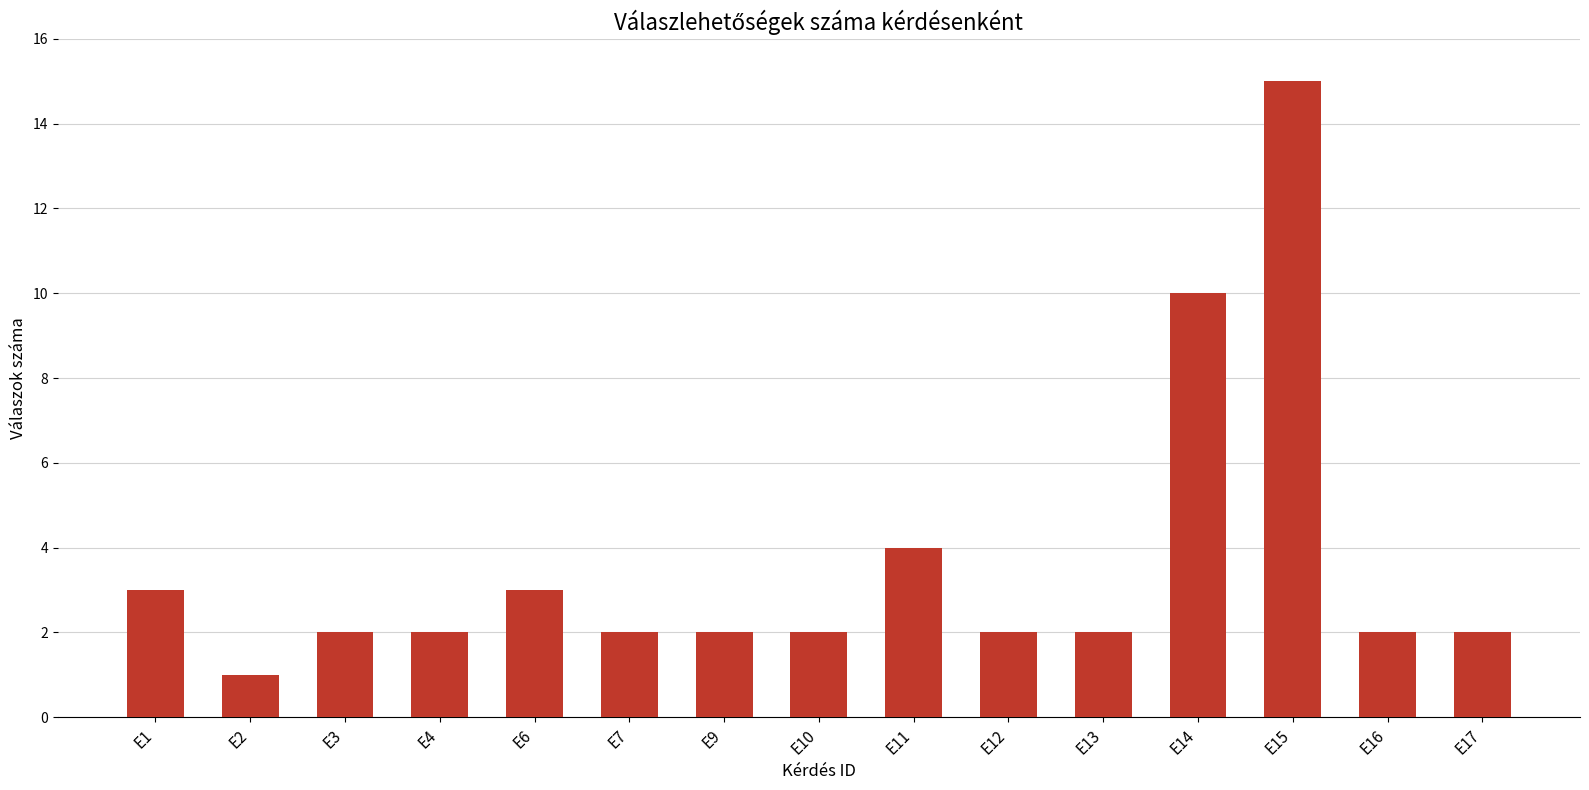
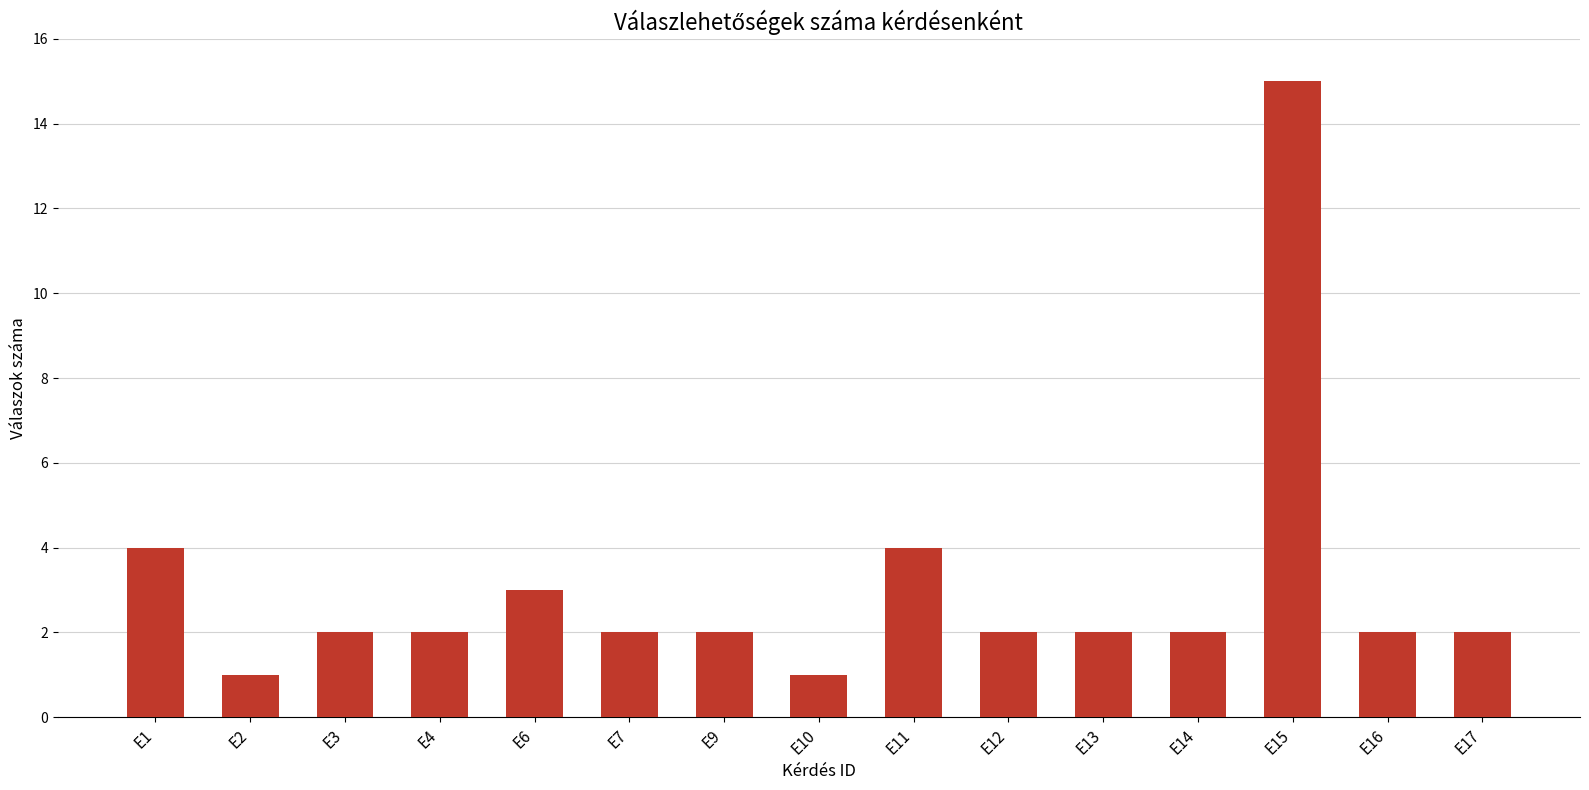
  {
-   "E1": 3,
+   "E1": 4,
    "E2": 1,
    "E3": 2,
    "E4": 2,
    "E6": 3,
    "E7": 2,
    "E9": 2,
-   "E10": 2,
+   "E10": 1,
    "E11": 4,
    "E12": 2,
    "E13": 2,
-   "E14": 10,
+   "E14": 2,
    "E15": 15,
    "E16": 2,
    "E17": 2
  }
